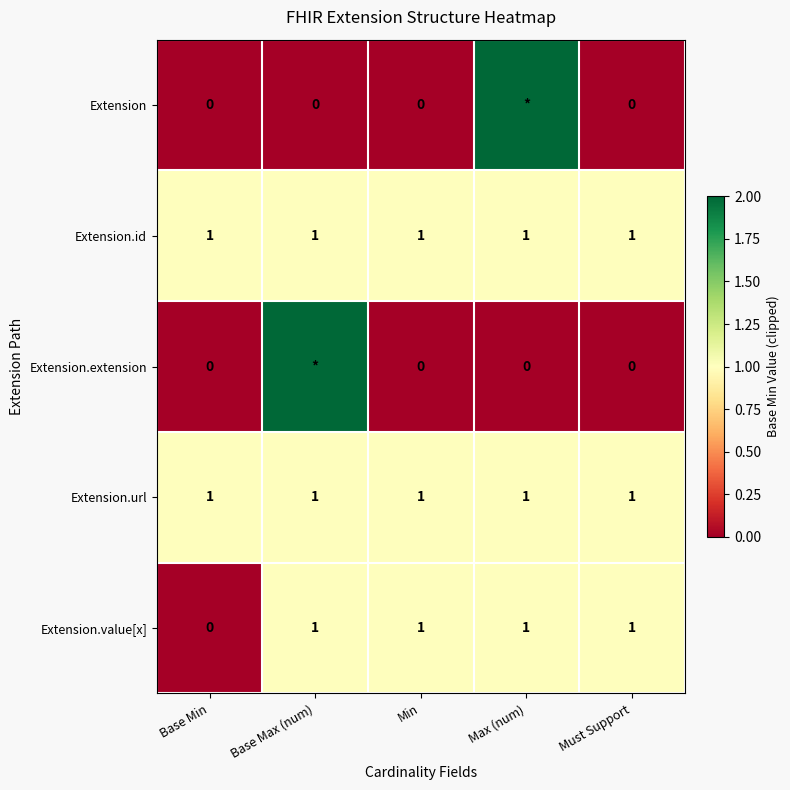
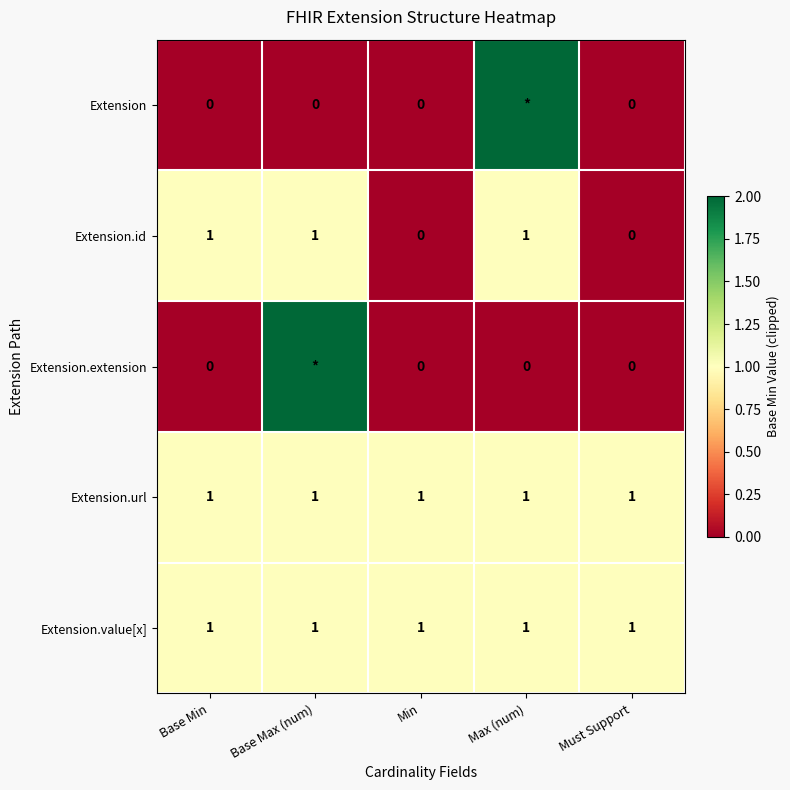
  {
    "Extension": {
      "Base Min": 0,
      "Base Max (num)": 0,
      "Min": 0,
      "Must Support": 0
    },
    "Extension.id": {
      "Base Min": 1,
      "Base Max (num)": 1,
-     "Min": 1,
+     "Min": 0,
      "Max (num)": 1,
-     "Must Support": 1
+     "Must Support": 0
    },
    "Extension.extension": {
      "Base Min": 0,
      "Min": 0,
      "Max (num)": 0,
      "Must Support": 0
    },
    "Extension.url": {
      "Base Min": 1,
      "Base Max (num)": 1,
      "Min": 1,
      "Max (num)": 1,
      "Must Support": 1
    },
    "Extension.value[x]": {
-     "Base Min": 0,
+     "Base Min": 1,
      "Base Max (num)": 1,
      "Min": 1,
      "Max (num)": 1,
      "Must Support": 1
    }
  }
